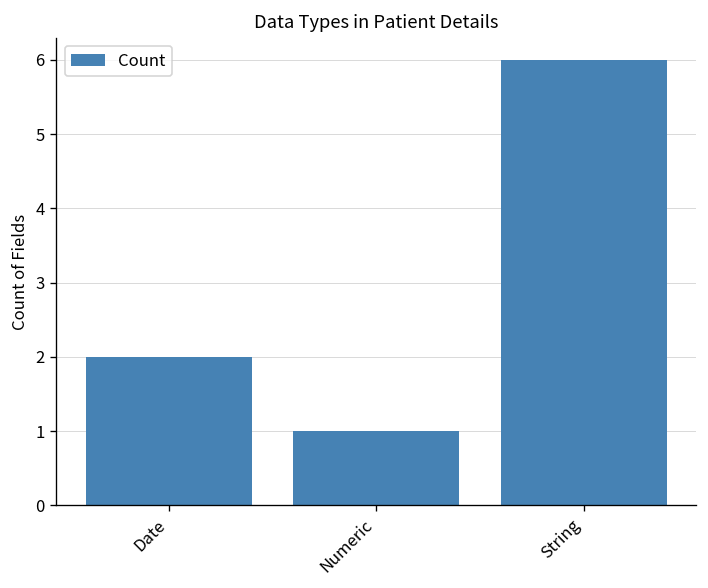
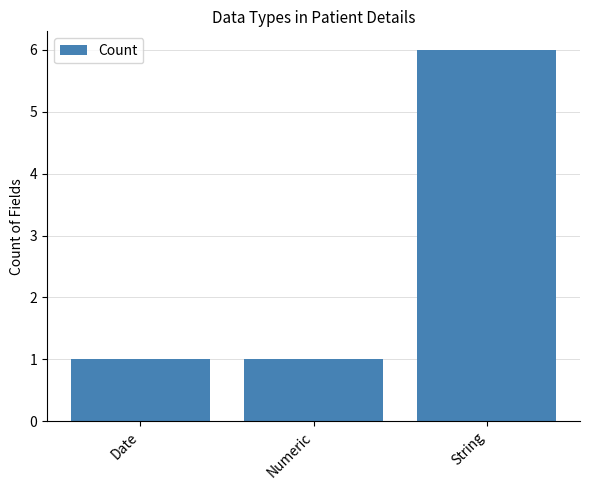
  {
-   "Date": 2,
+   "Date": 1,
    "Numeric": 1,
    "String": 6
  }
